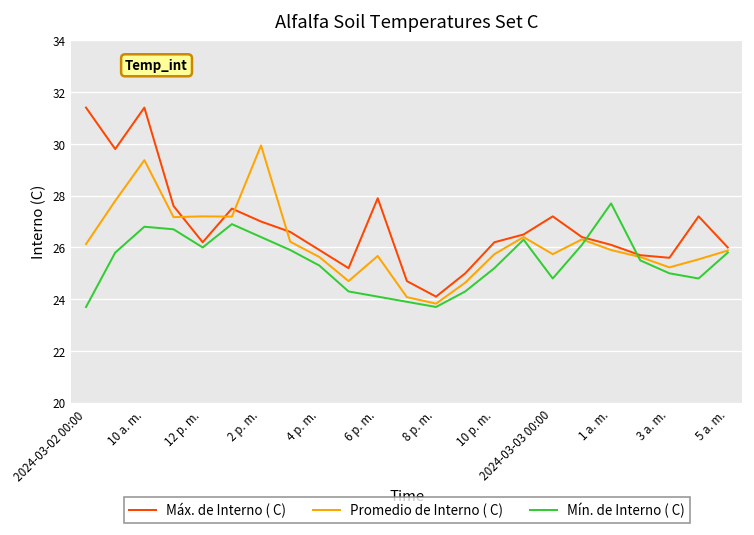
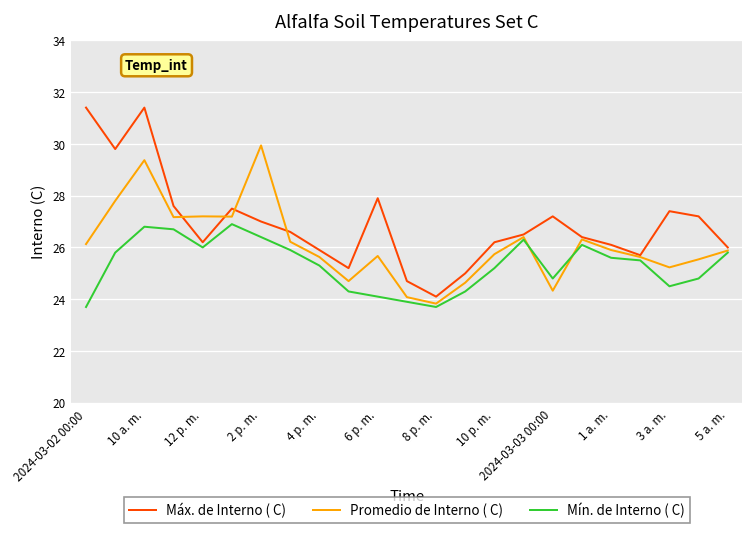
  {
    "Máx. de Interno ( C)": {
      "2024-03-02 00:00": 31.4,
      "10 a. m.": 31.4,
      "12 p. m.": 26.2,
      "2 p. m.": 27.0,
      "4 p. m.": 25.9,
      "6 p. m.": 27.9,
      "8 p. m.": 24.1,
      "10 p. m.": 26.2,
      "2024-03-03 00:00": 27.2,
      "1 a. m.": 26.1,
-     "3 a. m.": 25.6,
+     "3 a. m.": 27.4,
      "5 a. m.": 26.0
    },
    "Promedio de Interno ( C)": {
      "2024-03-02 00:00": 26.1,
      "10 a. m.": 29.4,
      "12 p. m.": 27.2,
      "2 p. m.": 29.9,
      "4 p. m.": 25.6,
      "6 p. m.": 25.7,
      "8 p. m.": 23.8,
      "10 p. m.": 25.7,
-     "2024-03-03 00:00": 25.7,
+     "2024-03-03 00:00": 24.3,
      "1 a. m.": 25.9,
      "3 a. m.": 25.2
    },
    "Mín. de Interno ( C)": {
      "2024-03-02 00:00": 23.7,
      "10 a. m.": 26.8,
      "12 p. m.": 26.0,
      "2 p. m.": 26.4,
      "4 p. m.": 25.3,
      "6 p. m.": 24.1,
      "8 p. m.": 23.7,
      "10 p. m.": 25.2,
      "2024-03-03 00:00": 24.8,
-     "1 a. m.": 27.7,
-     "3 a. m.": 25.0
+     "1 a. m.": 25.6,
+     "3 a. m.": 24.5
    }
  }
